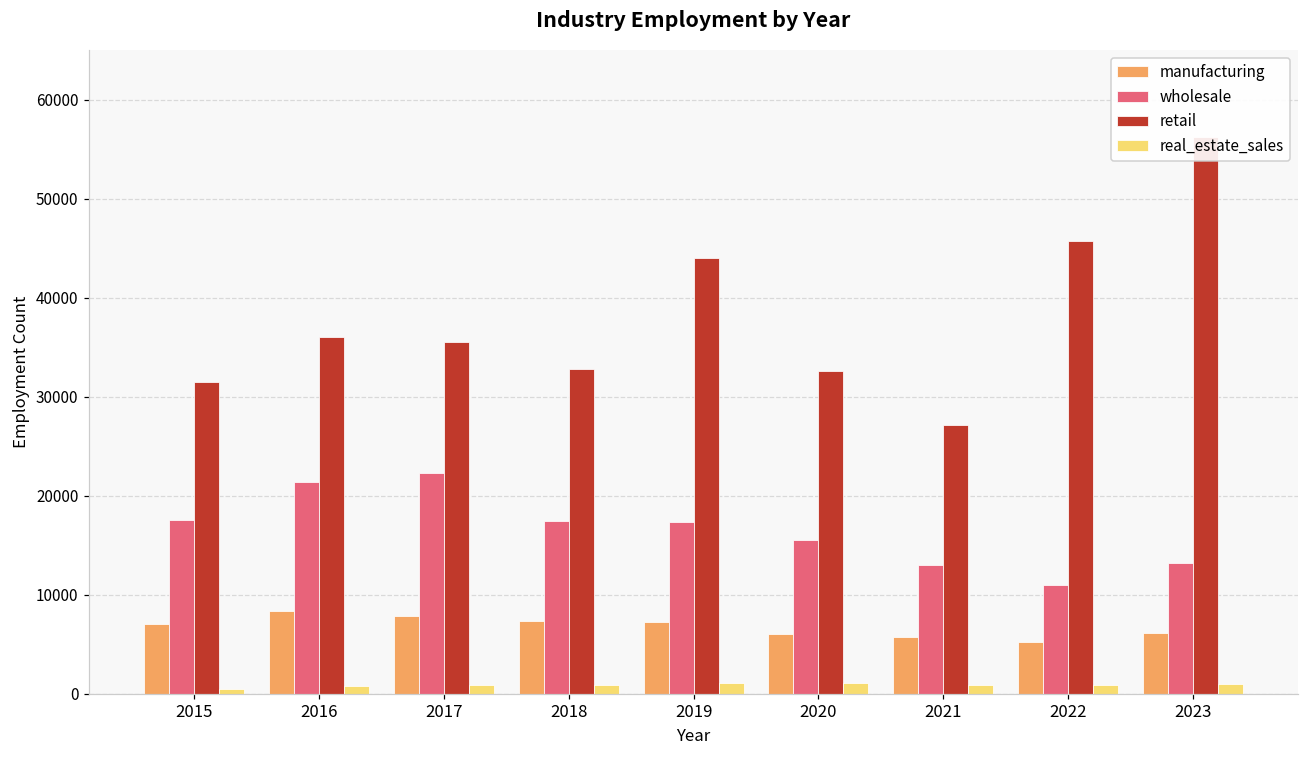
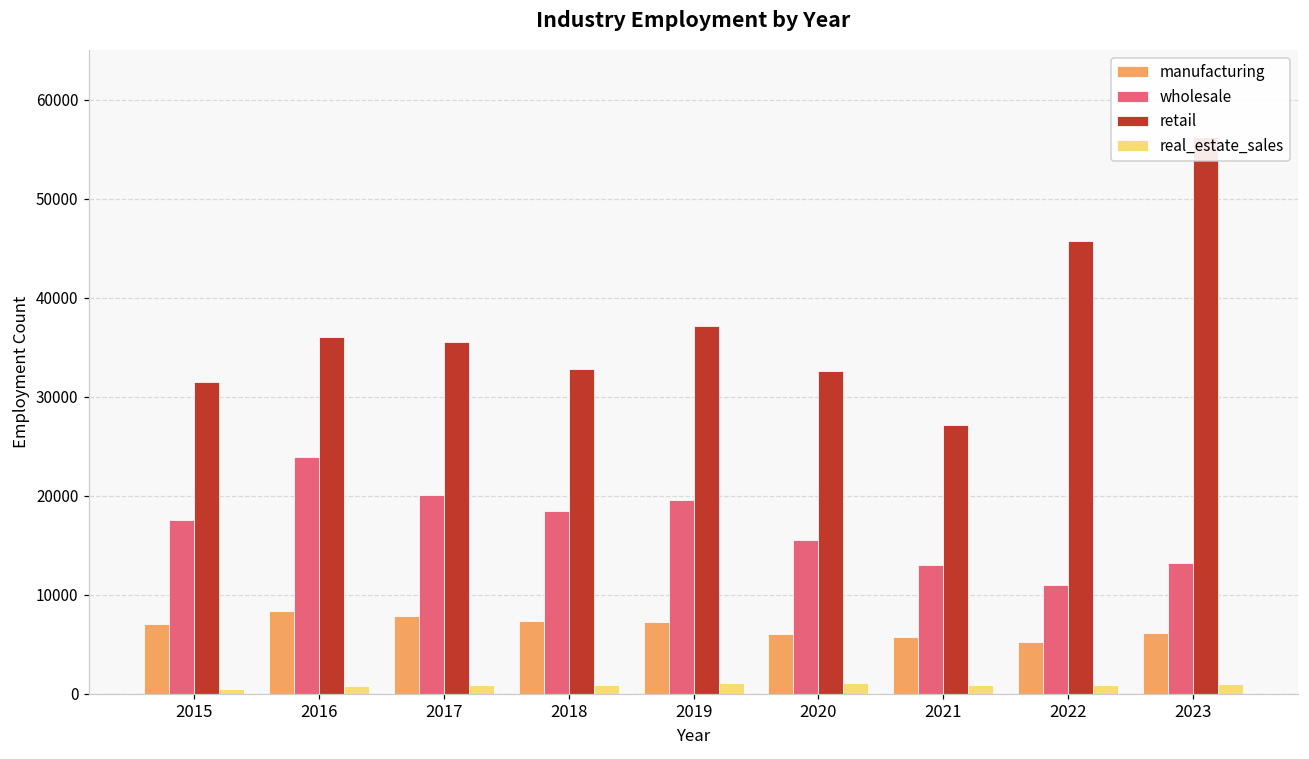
  {
    "wholesale": {
      "2015": 18000,
-     "2016": 21000,
-     "2017": 22000,
-     "2018": 17000,
-     "2019": 17000,
+     "2016": 24000,
+     "2017": 20000,
+     "2018": 18000,
+     "2019": 20000,
      "2020": 15000,
      "2021": 13000,
      "2022": 11000,
      "2023": 13000
    },
    "retail": {
      "2015": 32000,
      "2016": 36000,
      "2017": 36000,
      "2018": 33000,
-     "2019": 44000,
+     "2019": 37000,
      "2020": 33000,
      "2021": 27000,
      "2022": 46000
    }
  }
